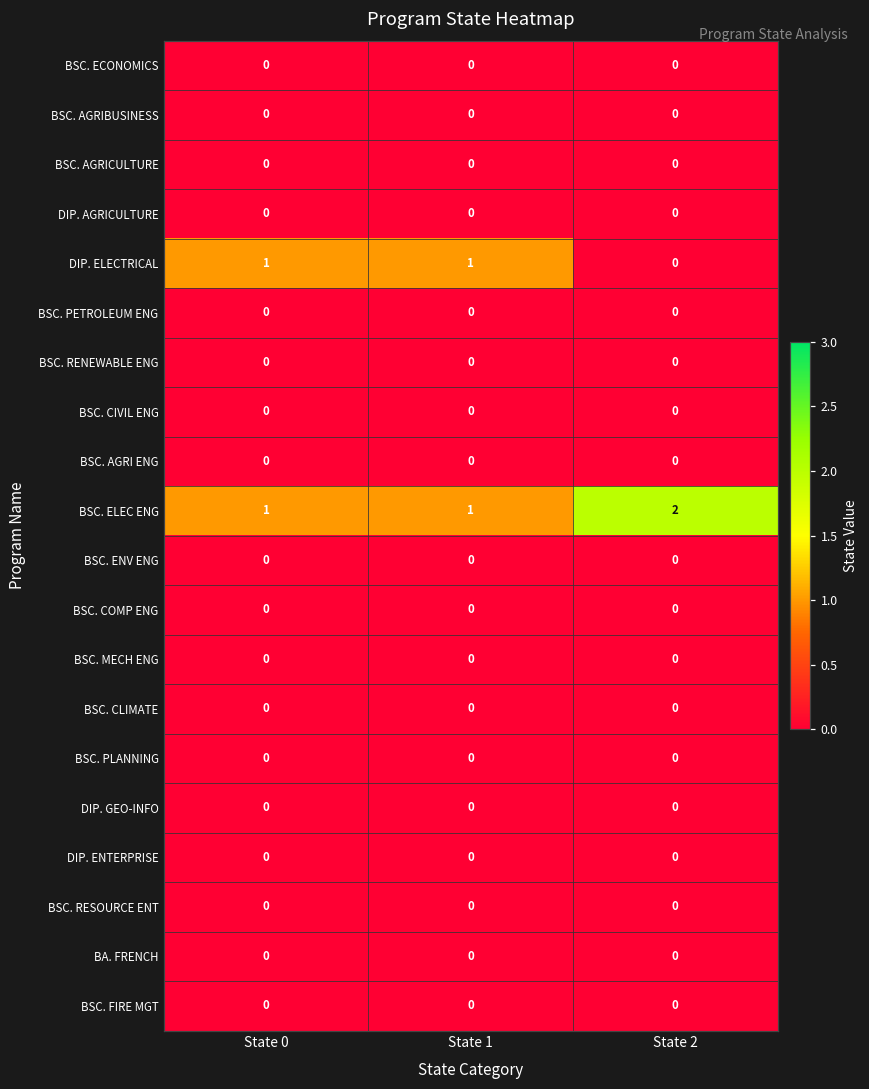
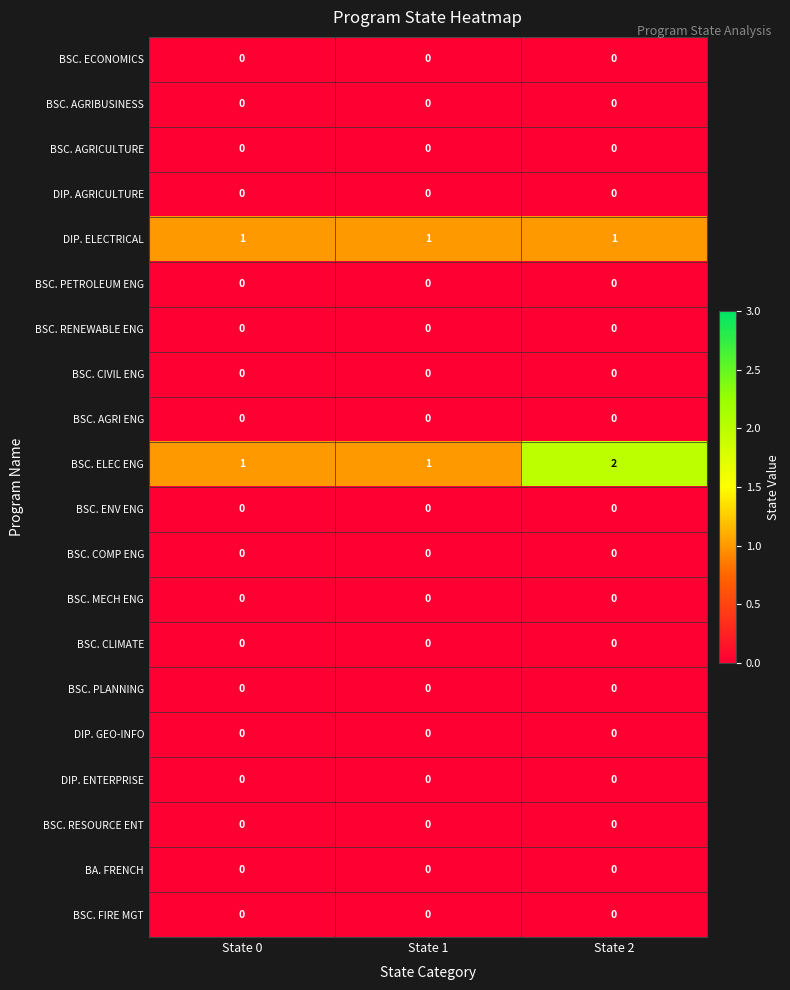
  {
    "BSC. ECONOMICS": {
      "State 0": 0,
      "State 1": 0,
      "State 2": 0
    },
    "BSC. AGRIBUSINESS": {
      "State 0": 0,
      "State 1": 0,
      "State 2": 0
    },
    "BSC. AGRICULTURE": {
      "State 0": 0,
      "State 1": 0,
      "State 2": 0
    },
    "DIP. AGRICULTURE": {
      "State 0": 0,
      "State 1": 0,
      "State 2": 0
    },
    "DIP. ELECTRICAL": {
      "State 0": 1,
      "State 1": 1,
-     "State 2": 0
+     "State 2": 1
    },
    "BSC. PETROLEUM ENG": {
      "State 0": 0,
      "State 1": 0,
      "State 2": 0
    },
    "BSC. RENEWABLE ENG": {
      "State 0": 0,
      "State 1": 0,
      "State 2": 0
    },
    "BSC. CIVIL ENG": {
      "State 0": 0,
      "State 1": 0,
      "State 2": 0
    },
    "BSC. AGRI ENG": {
      "State 0": 0,
      "State 1": 0,
      "State 2": 0
    },
    "BSC. ELEC ENG": {
      "State 0": 1,
      "State 1": 1,
      "State 2": 2
    },
    "BSC. ENV ENG": {
      "State 0": 0,
      "State 1": 0,
      "State 2": 0
    },
    "BSC. COMP ENG": {
      "State 0": 0,
      "State 1": 0,
      "State 2": 0
    },
    "BSC. MECH ENG": {
      "State 0": 0,
      "State 1": 0,
      "State 2": 0
    },
    "BSC. CLIMATE": {
      "State 0": 0,
      "State 1": 0,
      "State 2": 0
    },
    "BSC. PLANNING": {
      "State 0": 0,
      "State 1": 0,
      "State 2": 0
    },
    "DIP. GEO-INFO": {
      "State 0": 0,
      "State 1": 0,
      "State 2": 0
    },
    "DIP. ENTERPRISE": {
      "State 0": 0,
      "State 1": 0,
      "State 2": 0
    },
    "BSC. RESOURCE ENT": {
      "State 0": 0,
      "State 1": 0,
      "State 2": 0
    },
    "BA. FRENCH": {
      "State 0": 0,
      "State 1": 0,
      "State 2": 0
    },
    "BSC. FIRE MGT": {
      "State 0": 0,
      "State 1": 0,
      "State 2": 0
    }
  }
